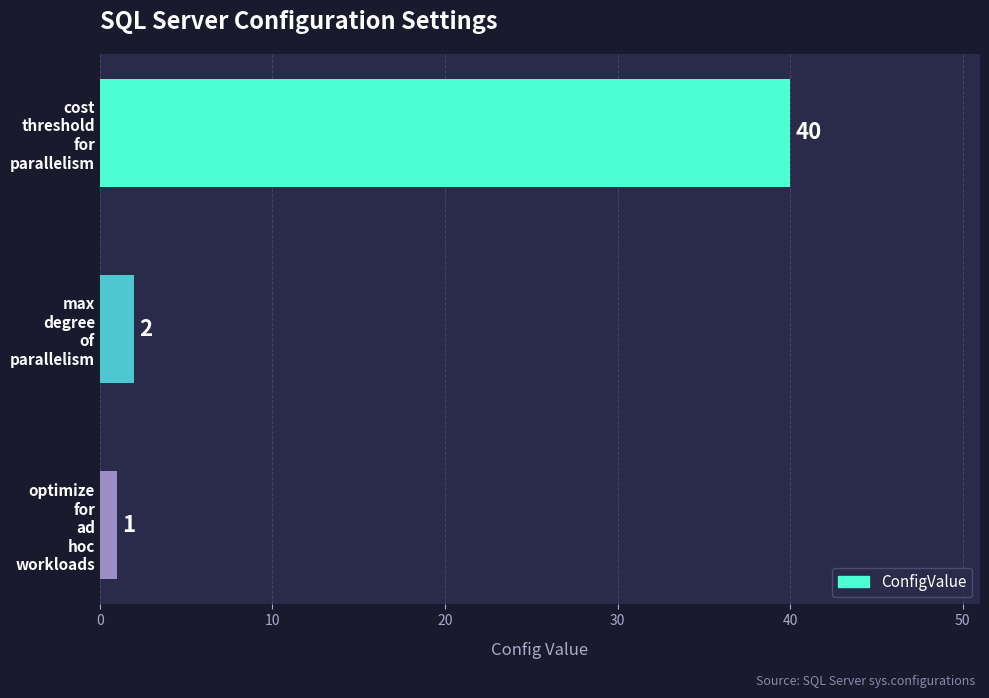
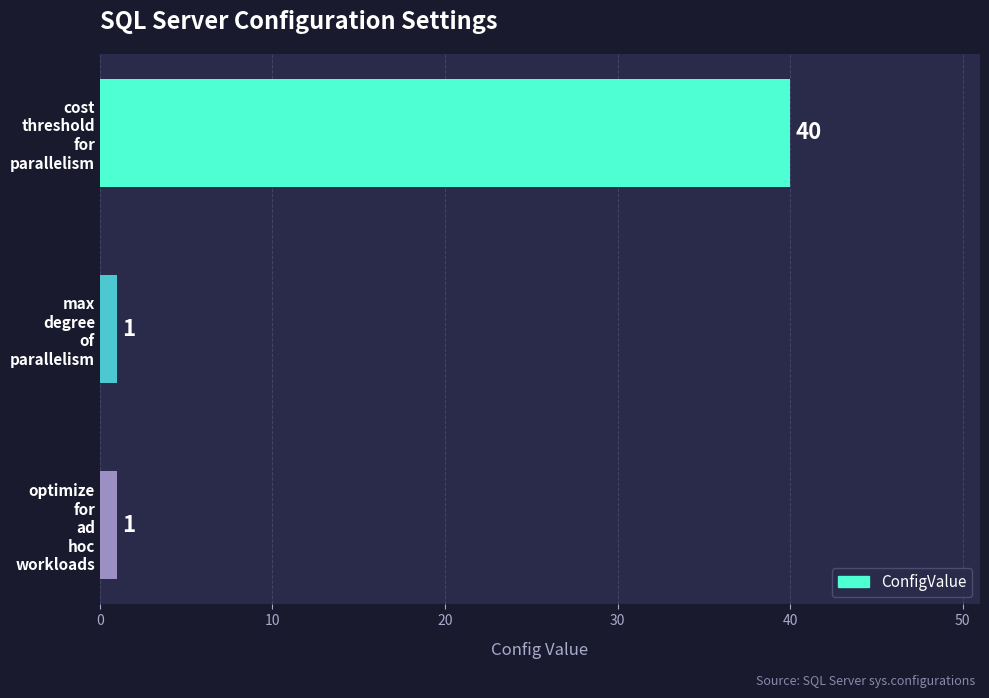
  {
    "cost threshold for parallelism": 40,
-   "max degree of parallelism": 2,
+   "max degree of parallelism": 1,
    "optimize for ad hoc workloads": 1
  }
